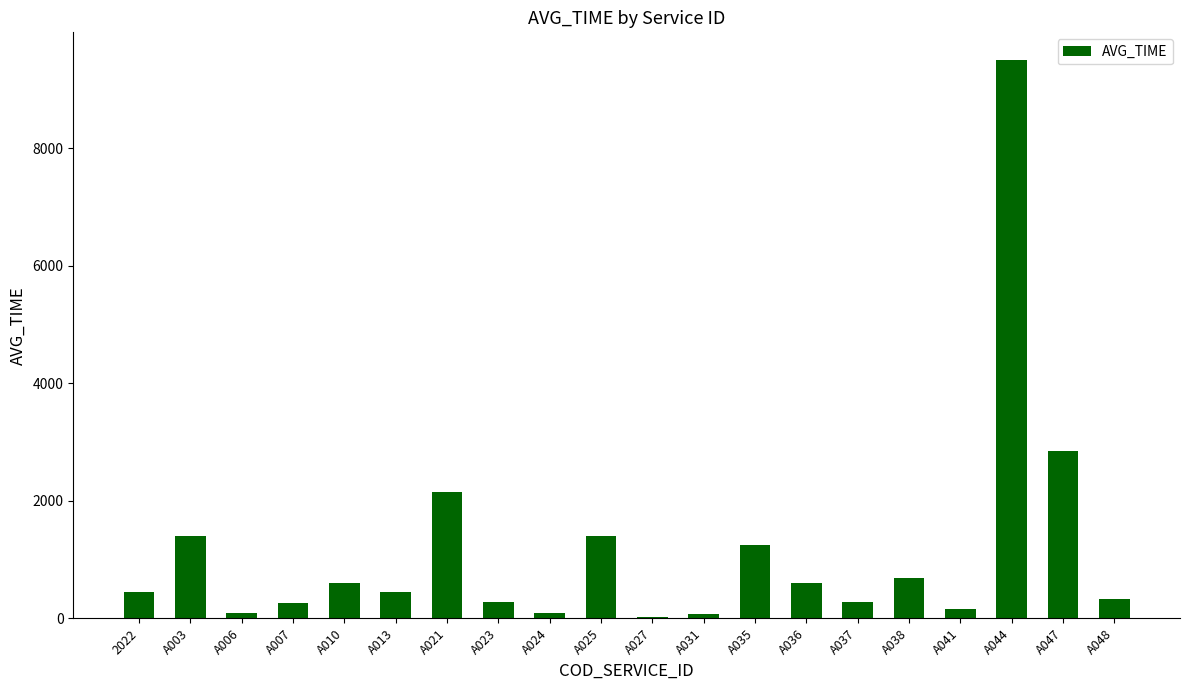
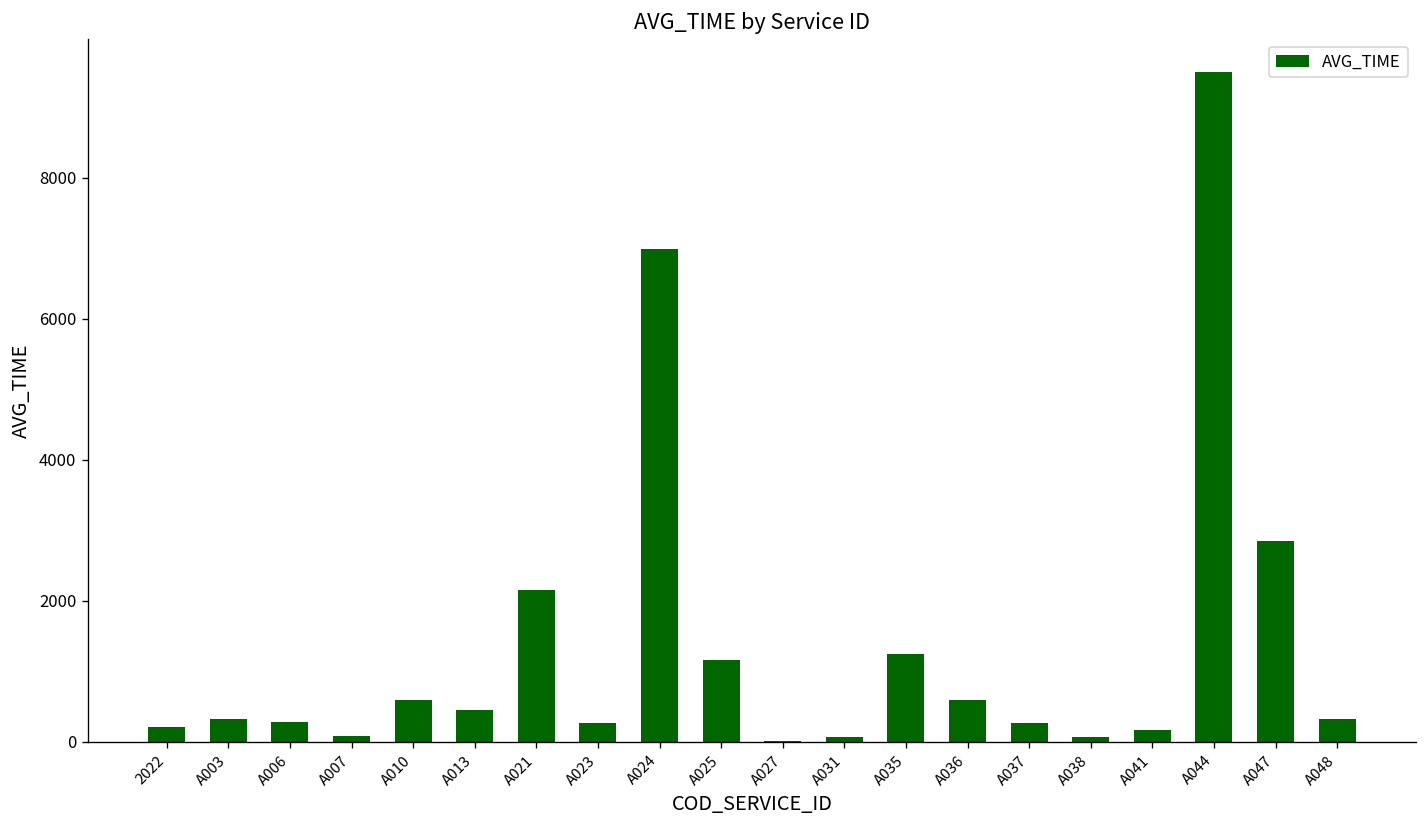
  {
-   "2022": 500,
-   "A003": 1400,
-   "A006": 100,
-   "A007": 300,
+   "2022": 200,
+   "A003": 300,
+   "A006": 300,
+   "A007": 100,
    "A010": 600,
    "A013": 400,
    "A021": 2200,
    "A023": 300,
-   "A024": 100,
-   "A025": 1400,
+   "A024": 7000,
+   "A025": 1200,
    "A031": 100,
    "A035": 1200,
    "A036": 600,
    "A037": 300,
-   "A038": 700,
+   "A038": 100,
    "A041": 200,
    "A044": 9500,
    "A047": 2800,
    "A048": 300
  }
